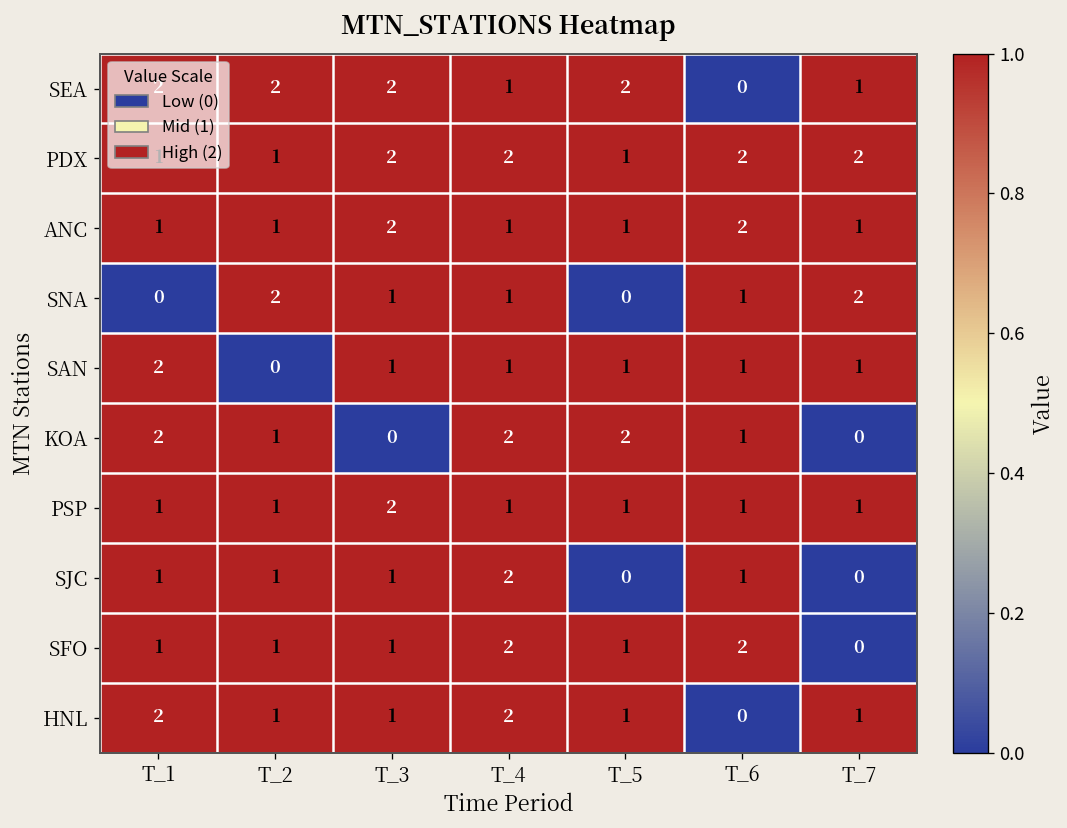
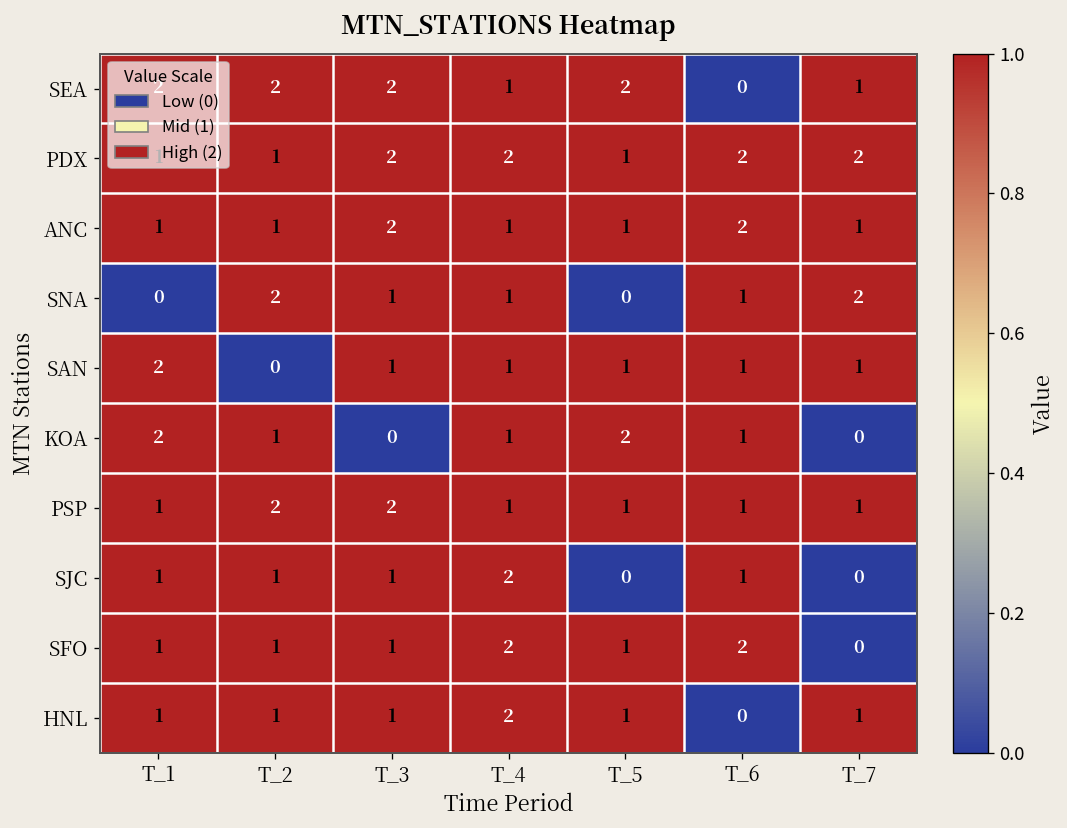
  {
    "SEA": {
      "T_2": 2,
      "T_3": 2,
      "T_4": 1,
      "T_5": 2,
      "T_6": 0,
      "T_7": 1
    },
    "PDX": {
      "T_2": 1,
      "T_3": 2,
      "T_4": 2,
      "T_5": 1,
      "T_6": 2,
      "T_7": 2
    },
    "ANC": {
      "T_1": 1,
      "T_2": 1,
      "T_3": 2,
      "T_4": 1,
      "T_5": 1,
      "T_6": 2,
      "T_7": 1
    },
    "SNA": {
      "T_1": 0,
      "T_2": 2,
      "T_3": 1,
      "T_4": 1,
      "T_5": 0,
      "T_6": 1,
      "T_7": 2
    },
    "SAN": {
      "T_1": 2,
      "T_2": 0,
      "T_3": 1,
      "T_4": 1,
      "T_5": 1,
      "T_6": 1,
      "T_7": 1
    },
    "KOA": {
      "T_1": 2,
      "T_2": 1,
      "T_3": 0,
-     "T_4": 2,
+     "T_4": 1,
      "T_5": 2,
      "T_6": 1,
      "T_7": 0
    },
    "PSP": {
      "T_1": 1,
-     "T_2": 1,
+     "T_2": 2,
      "T_3": 2,
      "T_4": 1,
      "T_5": 1,
      "T_6": 1,
      "T_7": 1
    },
    "SJC": {
      "T_1": 1,
      "T_2": 1,
      "T_3": 1,
      "T_4": 2,
      "T_5": 0,
      "T_6": 1,
      "T_7": 0
    },
    "SFO": {
      "T_1": 1,
      "T_2": 1,
      "T_3": 1,
      "T_4": 2,
      "T_5": 1,
      "T_6": 2,
      "T_7": 0
    },
    "HNL": {
-     "T_1": 2,
+     "T_1": 1,
      "T_2": 1,
      "T_3": 1,
      "T_4": 2,
      "T_5": 1,
      "T_6": 0,
      "T_7": 1
    }
  }
